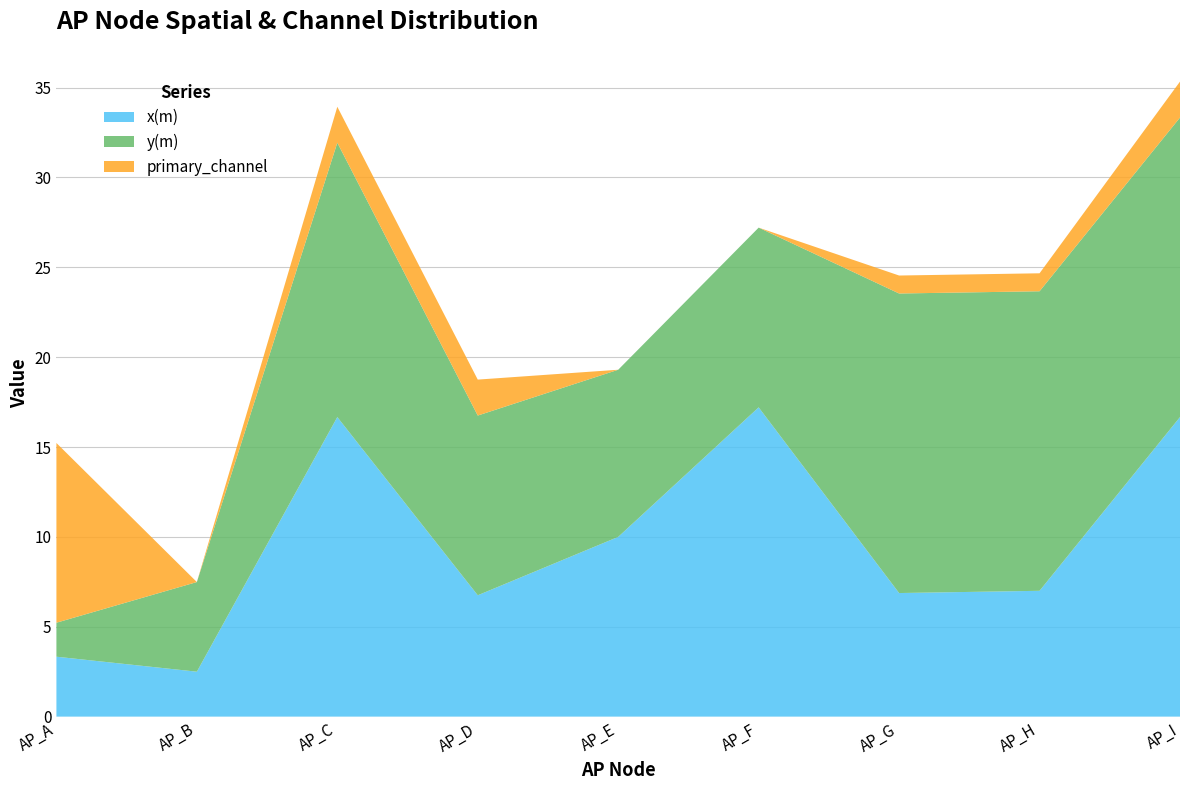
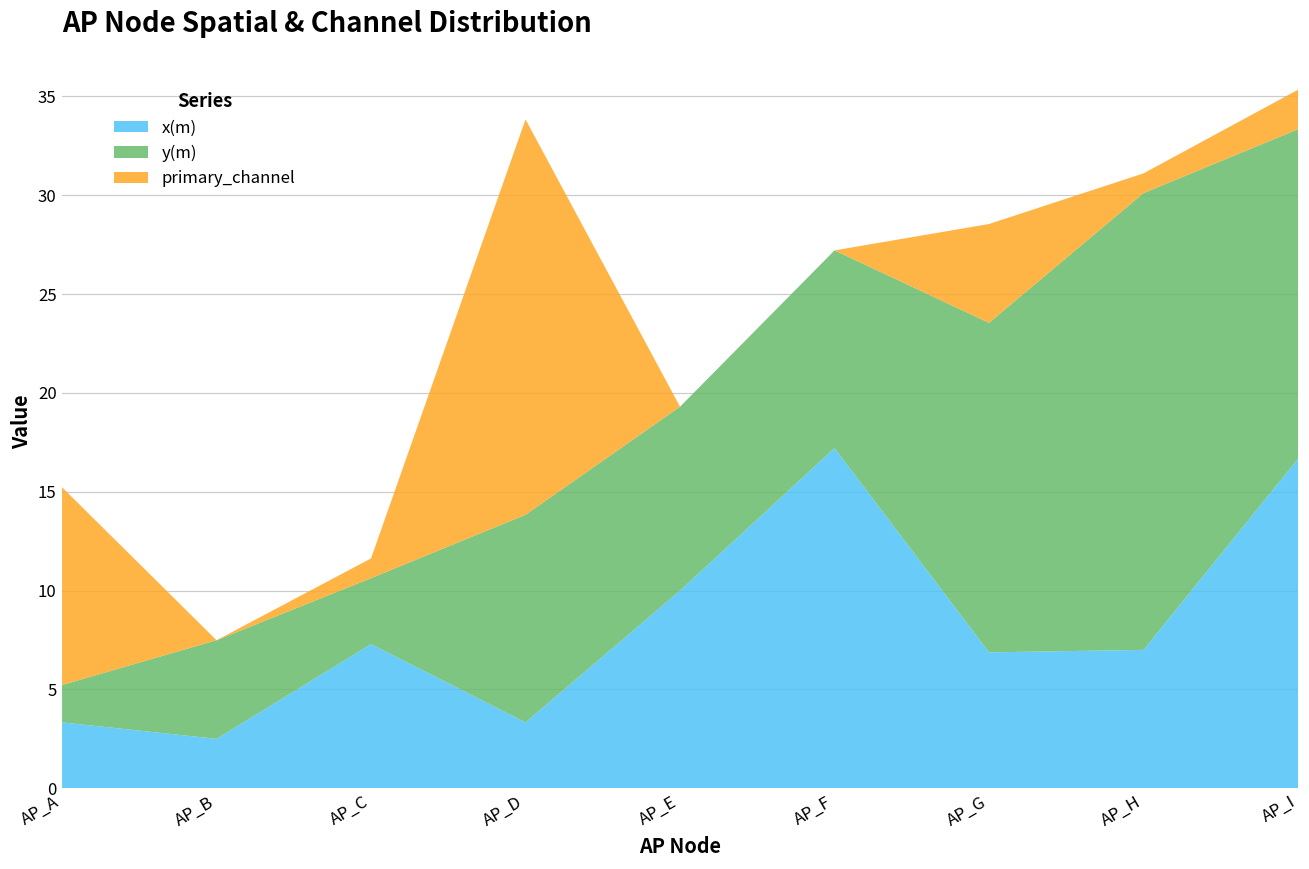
  {
    "x(m)": {
      "AP_A": 3.3,
      "AP_B": 2.5,
-     "AP_C": 16.7,
-     "AP_D": 6.8,
+     "AP_C": 7.3,
+     "AP_D": 3.3,
      "AP_E": 10.0,
      "AP_F": 17.2,
      "AP_G": 6.9,
      "AP_H": 7.0,
      "AP_I": 16.7
    },
    "y(m)": {
      "AP_A": 1.9,
-     "AP_C": 15.3,
-     "AP_D": 10.0,
+     "AP_C": 3.3,
+     "AP_D": 10.5,
      "AP_G": 16.7,
-     "AP_H": 16.7,
+     "AP_H": 23.1,
      "AP_I": 16.7
    },
    "primary_channel": {
      "AP_A": 10,
-     "AP_C": 2,
-     "AP_D": 2,
-     "AP_G": 1,
+     "AP_C": 1,
+     "AP_D": 20,
+     "AP_G": 5,
      "AP_H": 1,
      "AP_I": 2
    }
  }
